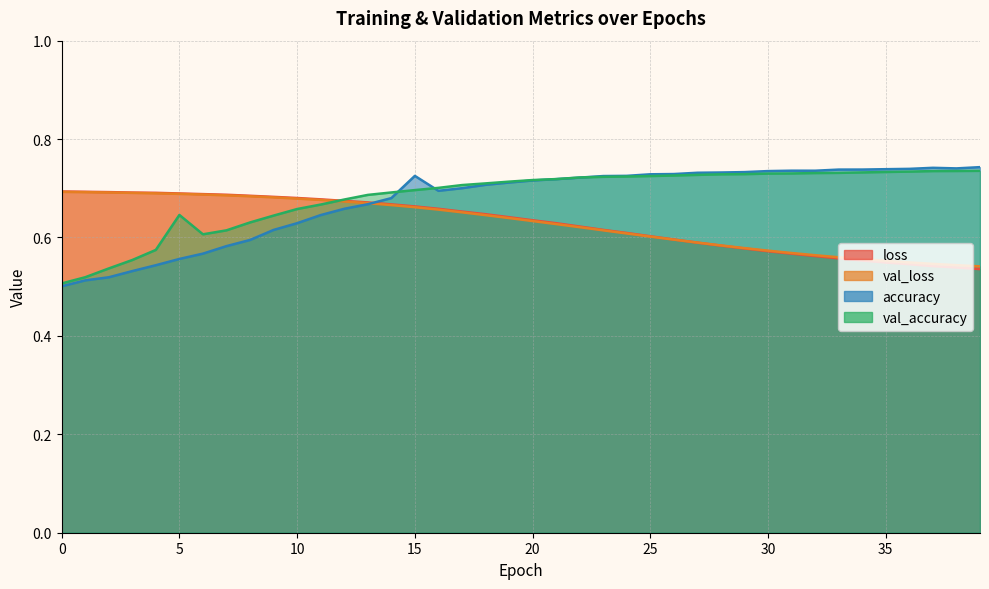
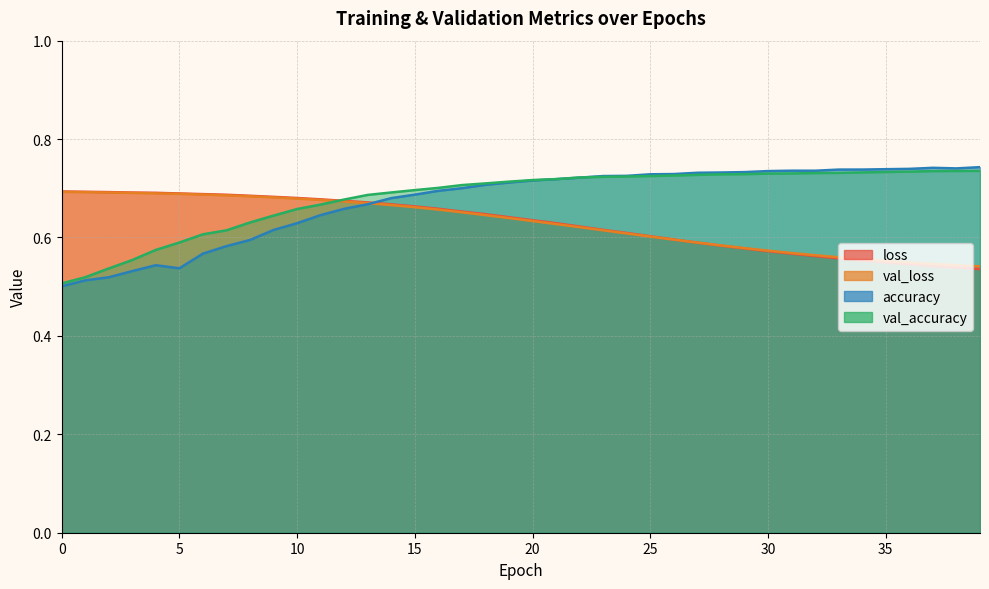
  {
    "accuracy": {
      "0": 0.50,
-     "5": 0.56,
+     "5": 0.54,
      "10": 0.63,
-     "15": 0.73,
+     "15": 0.69,
      "35": 0.74
    },
    "val_accuracy": {
      "0": 0.51,
-     "5": 0.65,
+     "5": 0.59,
      "10": 0.66,
      "15": 0.70,
      "35": 0.73
    }
  }
